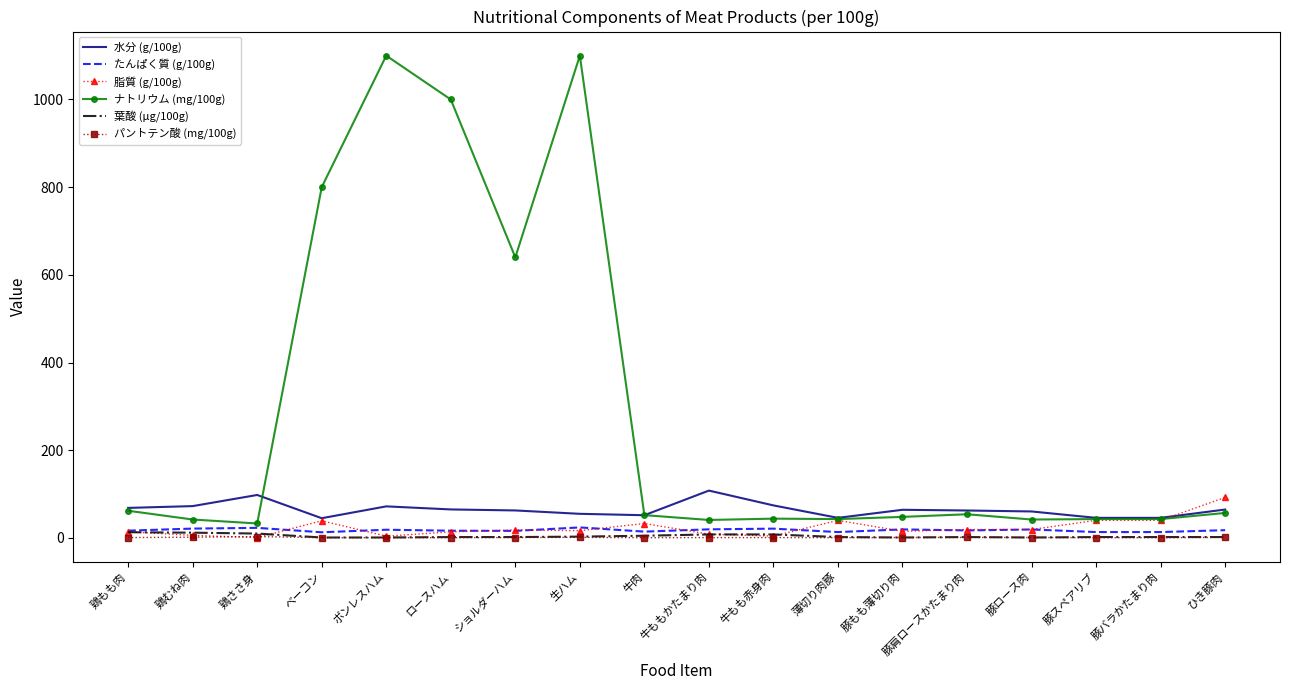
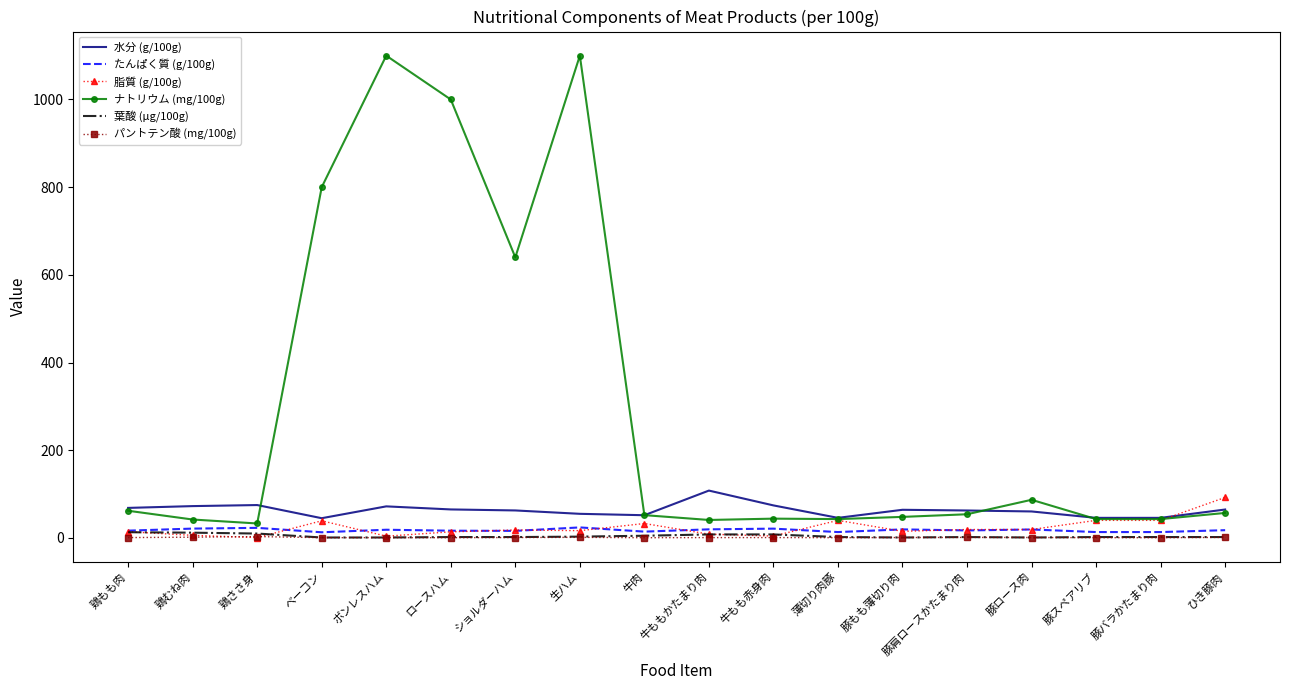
  {
    "水分 (g/100g)": {
      "鶏もも肉": 70,
      "鶏むね肉": 70,
-     "鶏ささ身": 100,
+     "鶏ささ身": 80,
      "ベーコン": 50,
      "ボンレスハム": 70,
      "ロースハム": 70,
      "ショルダーハム": 60,
      "生ハム": 60,
      "牛ももかたまり肉": 110,
      "牛もも赤身肉": 70,
      "豚もも薄切り肉": 60,
      "豚肩ロースかたまり肉": 60,
      "豚ロース肉": 60,
      "ひき豚肉": 60
    },
    "たんぱく質 (g/100g)": {
      "鶏むね肉": 20,
      "鶏ささ身": 20,
      "ベーコン": 10,
      "ボンレスハム": 20,
      "生ハム": 20,
      "牛肉": 10,
      "牛ももかたまり肉": 20,
      "牛もも赤身肉": 20,
      "薄切り肉豚": 10,
      "豚スペアリブ": 10,
      "豚バラかたまり肉": 10,
      "ひき豚肉": 20
    },
    "脂質 (g/100g)": {
      "ベーコン": 40,
      "生ハム": 20,
      "牛肉": 30,
      "ひき豚肉": 90
    },
    "ナトリウム (mg/100g)": {
      "鶏もも肉": 60,
      "鶏むね肉": 40,
      "鶏ささ身": 30,
      "ベーコン": 800,
      "ボンレスハム": 1100,
      "ロースハム": 1000,
      "ショルダーハム": 640,
      "生ハム": 1100,
      "牛ももかたまり肉": 40,
      "牛もも赤身肉": 40,
      "豚もも薄切り肉": 50,
      "豚肩ロースかたまり肉": 50,
-     "豚ロース肉": 40,
+     "豚ロース肉": 90,
      "ひき豚肉": 60
    },
    "葉酸 (µg/100g)": {
      "鶏むね肉": 10,
      "鶏ささ身": 10
    },
    "パントテン酸 (mg/100g)": {
      "鶏もも肉": 0,
      "牛ももかたまり肉": 0
    }
  }
